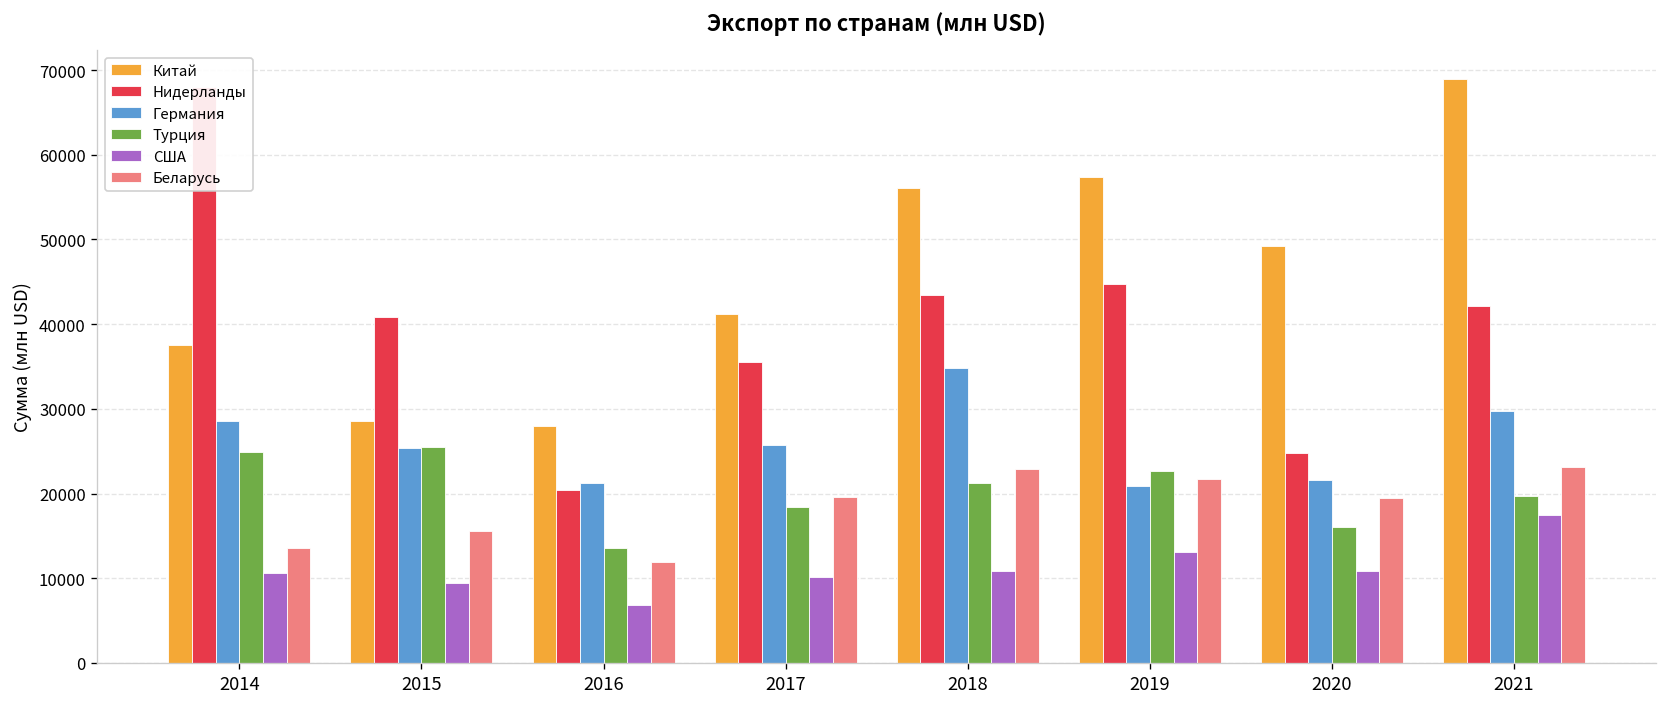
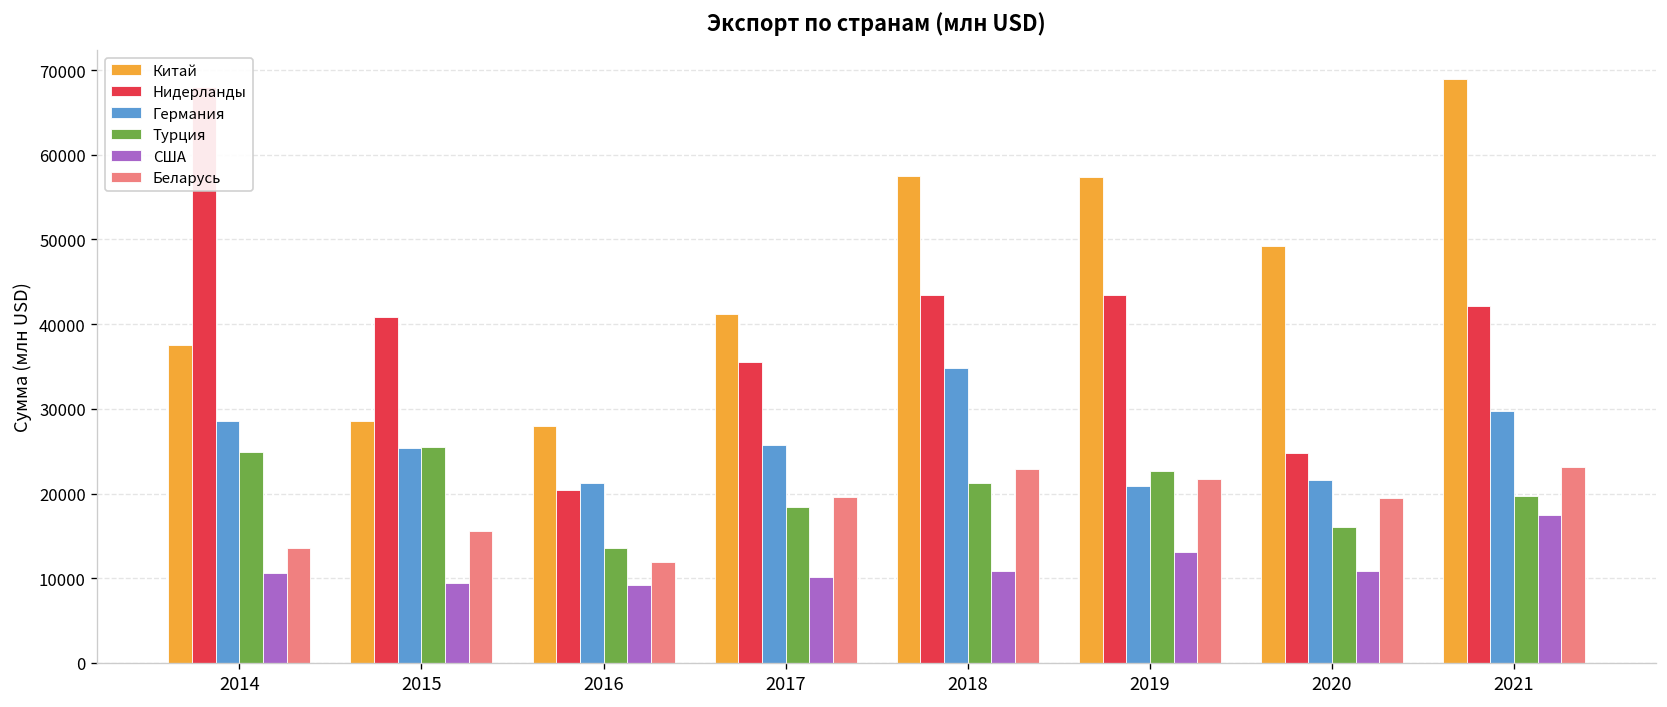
  {
    "Китaй": {
      "2014": 37000,
      "2015": 29000,
      "2016": 28000,
      "2017": 41000,
-     "2018": 56000,
+     "2018": 58000,
      "2019": 57000,
      "2020": 49000,
      "2021": 69000
    },
    "Нидерлaнды": {
      "2015": 41000,
      "2016": 20000,
      "2017": 36000,
      "2018": 43000,
-     "2019": 45000,
+     "2019": 43000,
      "2020": 25000,
      "2021": 42000
    },
    "Гермaния": {
      "2014": 29000,
      "2015": 25000,
      "2016": 21000,
      "2017": 26000,
      "2018": 35000,
      "2019": 21000,
      "2020": 22000,
      "2021": 30000
    },
    "Турция": {
      "2014": 25000,
      "2015": 25000,
      "2016": 14000,
      "2017": 18000,
      "2018": 21000,
      "2019": 23000,
      "2020": 16000,
      "2021": 20000
    },
    "США": {
      "2014": 11000,
      "2015": 9000,
-     "2016": 7000,
+     "2016": 9000,
      "2017": 10000,
      "2018": 11000,
      "2019": 13000,
      "2020": 11000,
      "2021": 18000
    },
    "Беларусь": {
      "2014": 14000,
      "2015": 16000,
      "2016": 12000,
      "2017": 20000,
      "2018": 23000,
      "2019": 22000,
      "2020": 19000,
      "2021": 23000
    }
  }
